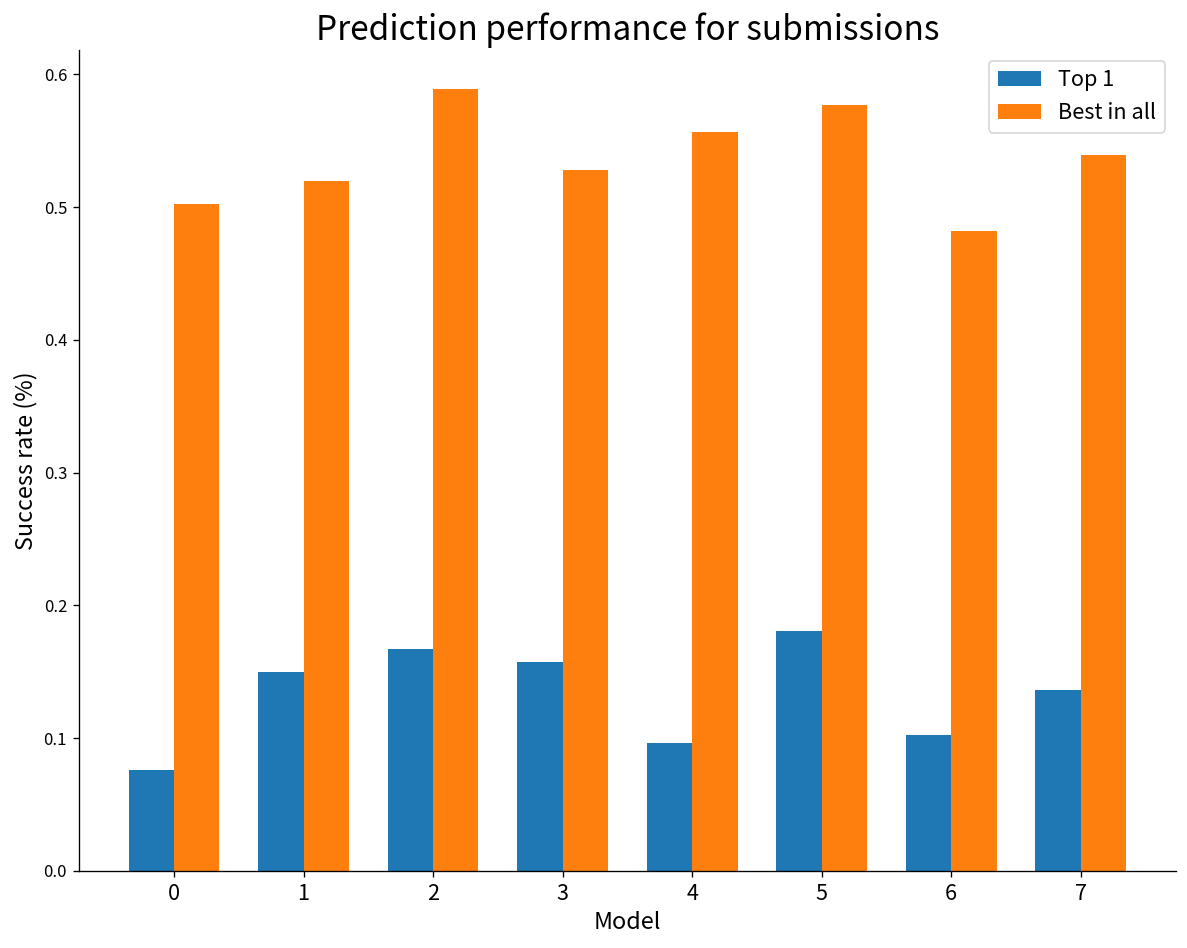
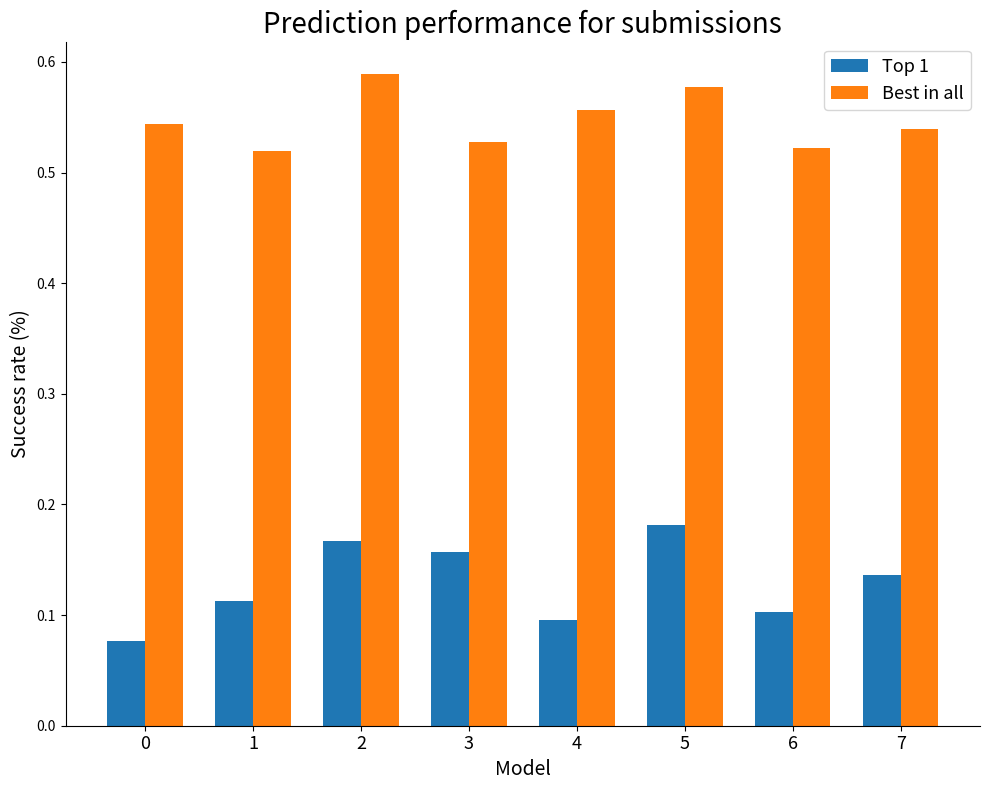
  {
    "Top 1": {
      "0": 0.076,
-     "1": 0.150,
+     "1": 0.113,
      "2": 0.167,
      "3": 0.157,
      "4": 0.096,
      "5": 0.181,
      "6": 0.103,
      "7": 0.136
    },
    "Best in all": {
-     "0": 0.503,
+     "0": 0.544,
      "1": 0.520,
      "2": 0.589,
      "3": 0.528,
      "4": 0.557,
      "5": 0.577,
-     "6": 0.482,
+     "6": 0.522,
      "7": 0.540
    }
  }
